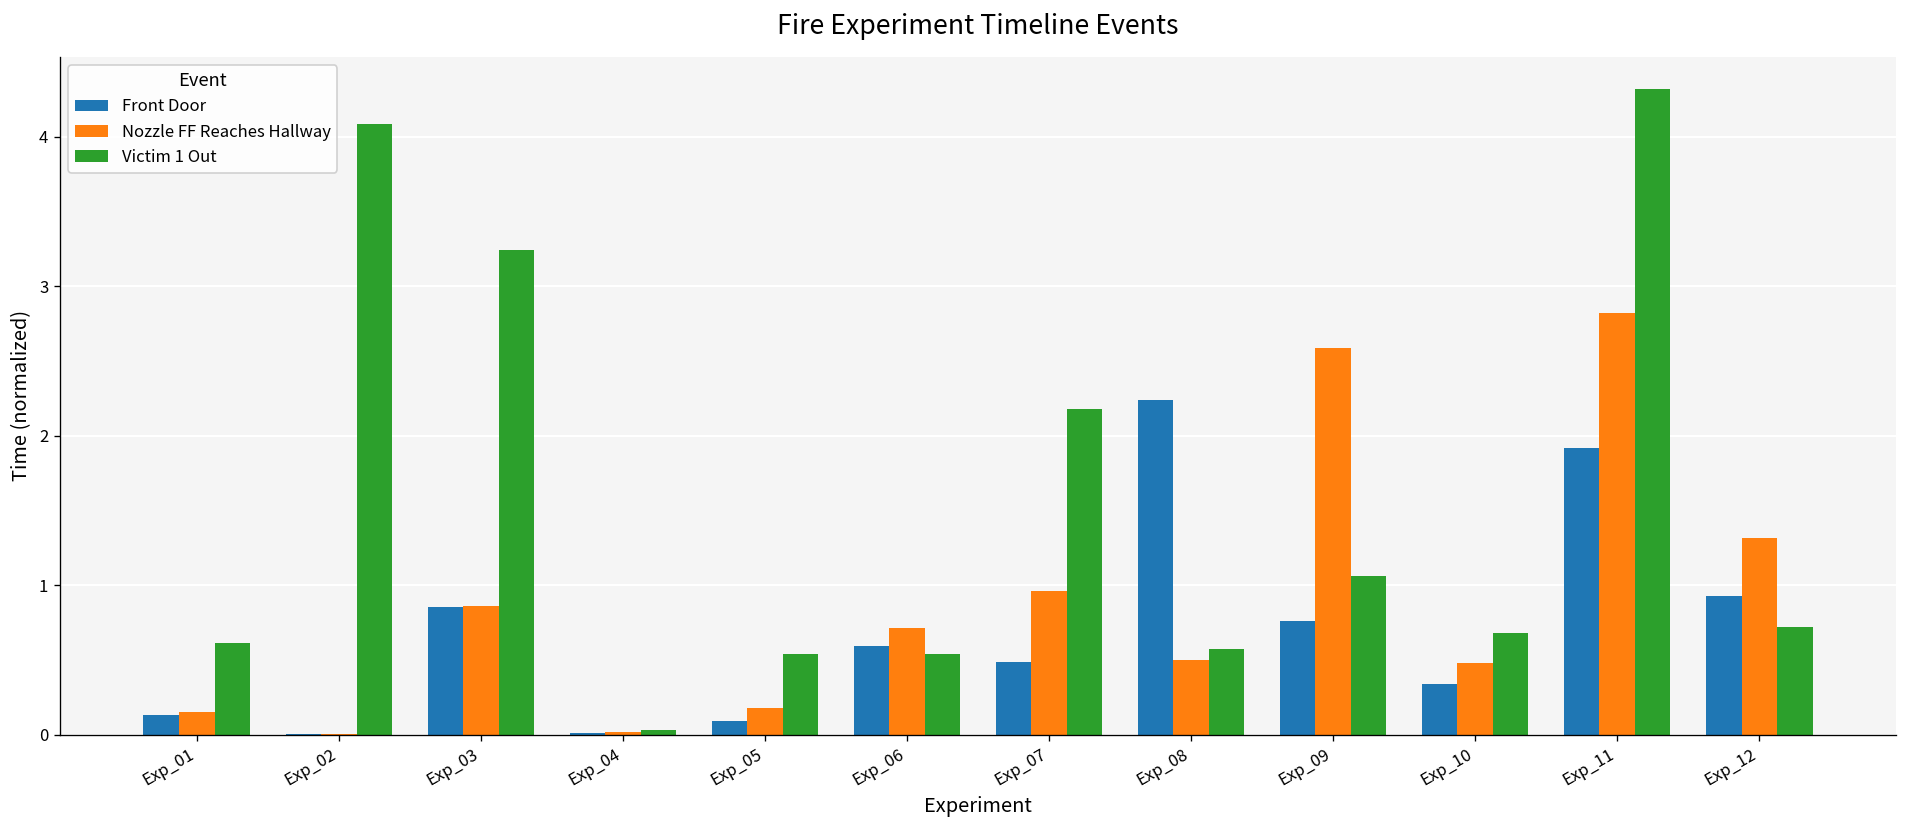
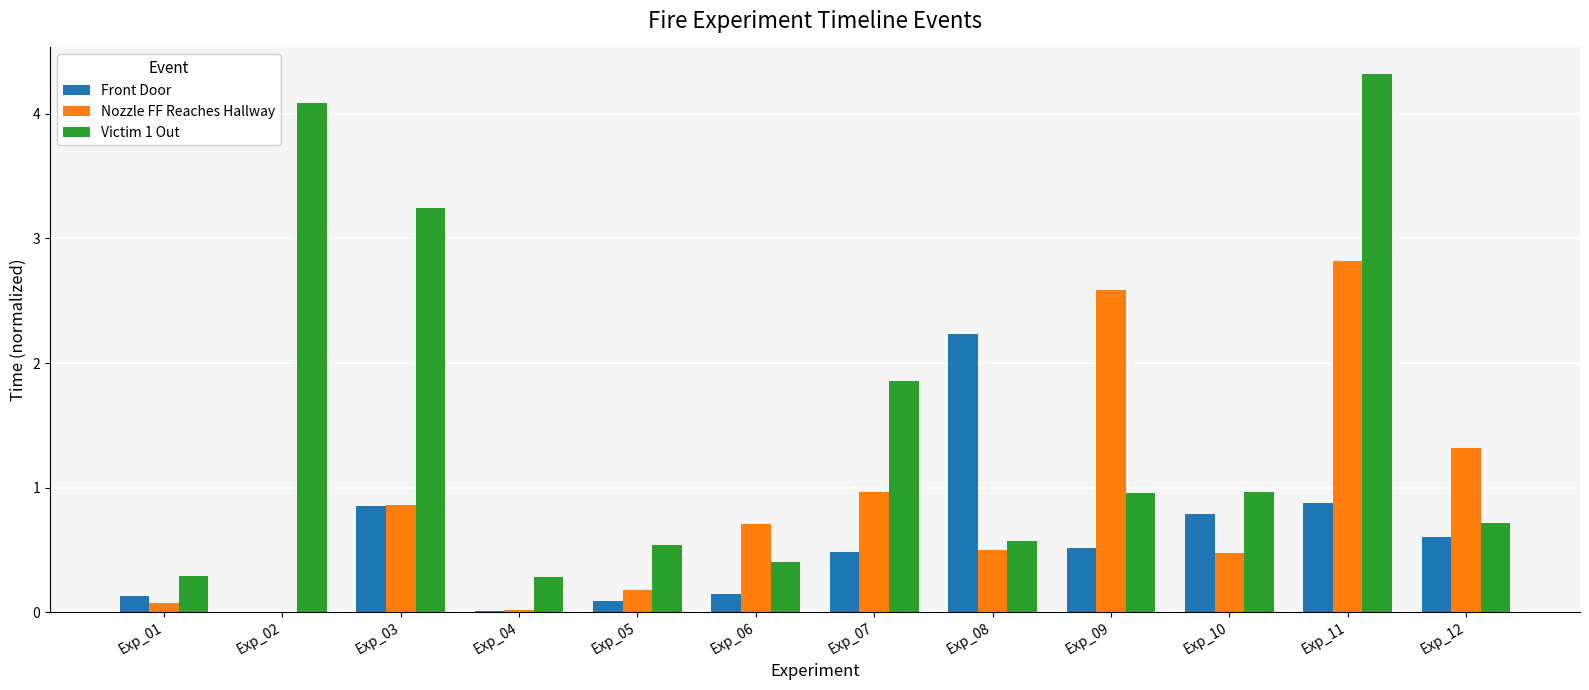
  {
    "Front Door": {
      "Exp_01": 0.13,
      "Exp_03": 0.86,
      "Exp_05": 0.09,
-     "Exp_06": 0.60,
+     "Exp_06": 0.15,
      "Exp_07": 0.49,
      "Exp_08": 2.24,
-     "Exp_09": 0.76,
-     "Exp_10": 0.34,
-     "Exp_11": 1.92,
-     "Exp_12": 0.93
+     "Exp_09": 0.51,
+     "Exp_10": 0.79,
+     "Exp_11": 0.88,
+     "Exp_12": 0.60
    },
    "Nozzle FF Reaches Hallway": {
-     "Exp_01": 0.15,
+     "Exp_01": 0.08,
      "Exp_03": 0.86,
      "Exp_05": 0.18,
      "Exp_06": 0.71,
      "Exp_07": 0.96,
      "Exp_08": 0.50,
      "Exp_09": 2.59,
      "Exp_10": 0.48,
      "Exp_11": 2.82,
      "Exp_12": 1.32
    },
    "Victim 1 Out": {
-     "Exp_01": 0.61,
+     "Exp_01": 0.29,
      "Exp_02": 4.09,
      "Exp_03": 3.25,
-     "Exp_04": 0.03,
+     "Exp_04": 0.28,
      "Exp_05": 0.54,
-     "Exp_06": 0.54,
-     "Exp_07": 2.18,
+     "Exp_06": 0.41,
+     "Exp_07": 1.86,
      "Exp_08": 0.57,
-     "Exp_09": 1.06,
-     "Exp_10": 0.68,
+     "Exp_09": 0.96,
+     "Exp_10": 0.96,
      "Exp_11": 4.32,
      "Exp_12": 0.72
    }
  }
